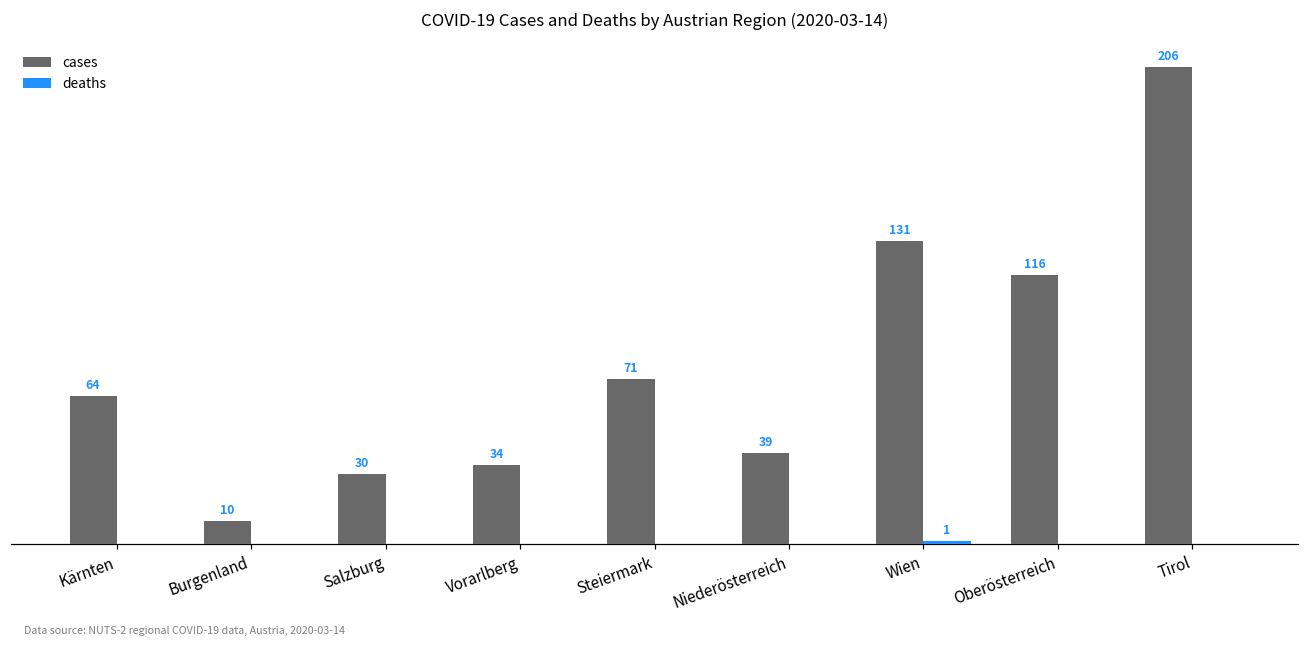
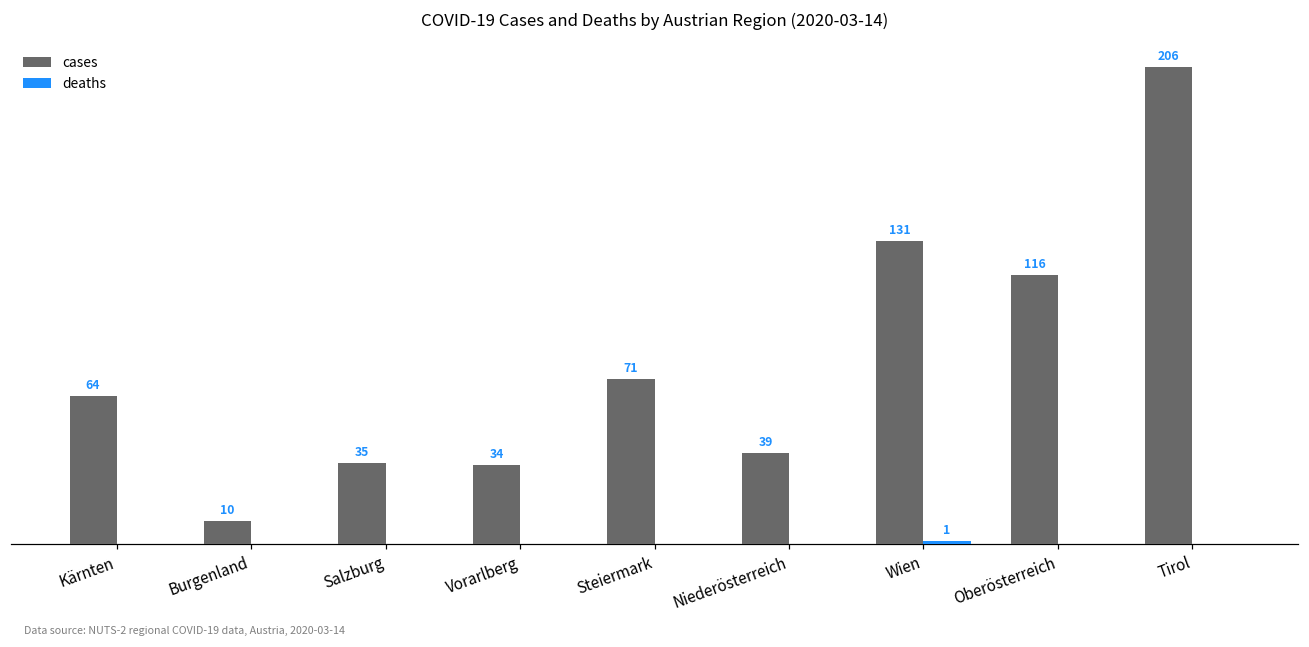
  {
    "cases": {
      "Kärnten": 64,
      "Burgenland": 10,
-     "Salzburg": 30,
+     "Salzburg": 35,
      "Vorarlberg": 34,
      "Steiermark": 71,
      "Niederösterreich": 39,
      "Wien": 131,
      "Oberösterreich": 116,
      "Tirol": 206
    },
    "deaths": {
      "Wien": 1
    }
  }
